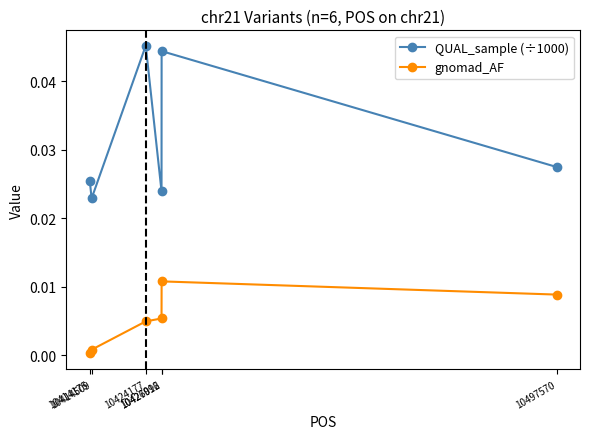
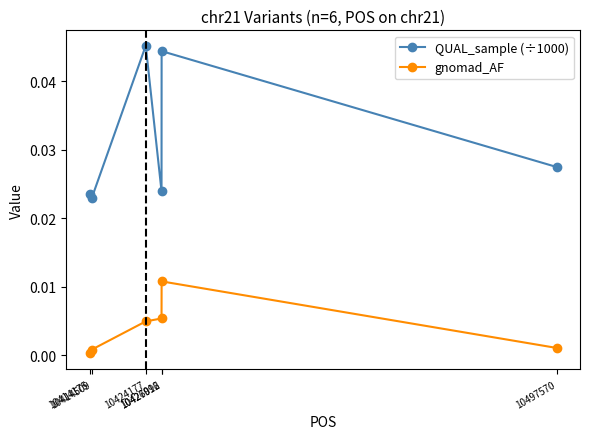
  {
    "QUAL_sample (÷1000)": {
-     "10414175": 0.026,
+     "10414175": 0.024,
      "10414509": 0.023,
      "10424177": 0.045,
      "10426996": 0.024,
      "10427012": 0.044,
      "10497570": 0.027
    },
    "gnomad_AF": {
      "10414175": 0.000,
      "10414509": 0.001,
      "10424177": 0.005,
      "10426996": 0.005,
      "10427012": 0.011,
-     "10497570": 0.009
+     "10497570": 0.001
    }
  }
